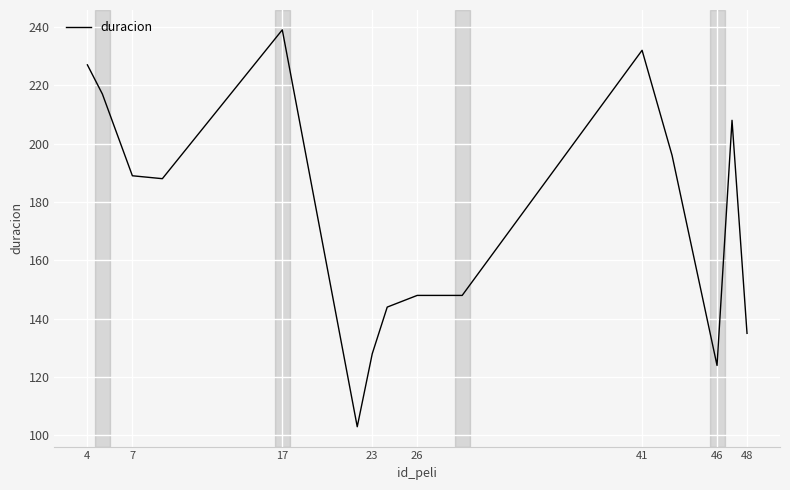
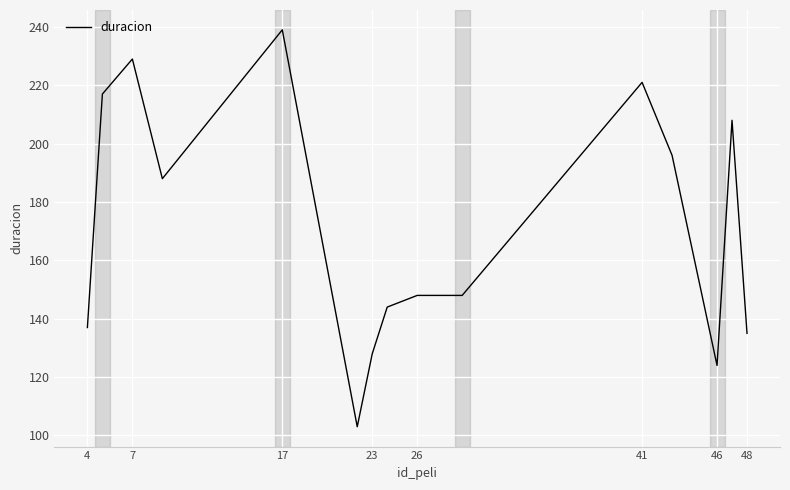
  {
-   "4": 227,
-   "7": 189,
+   "4": 137,
+   "7": 229,
    "17": 239,
    "23": 128,
    "26": 148,
-   "41": 232,
+   "41": 221,
    "46": 124,
    "48": 135
  }
